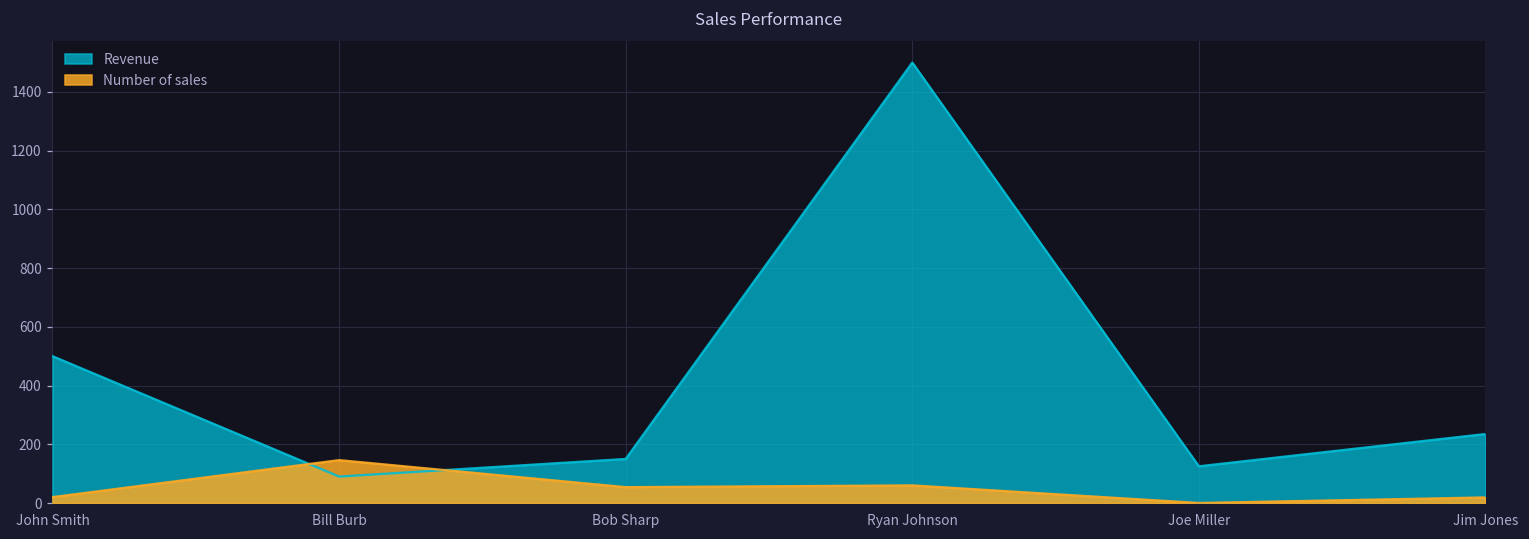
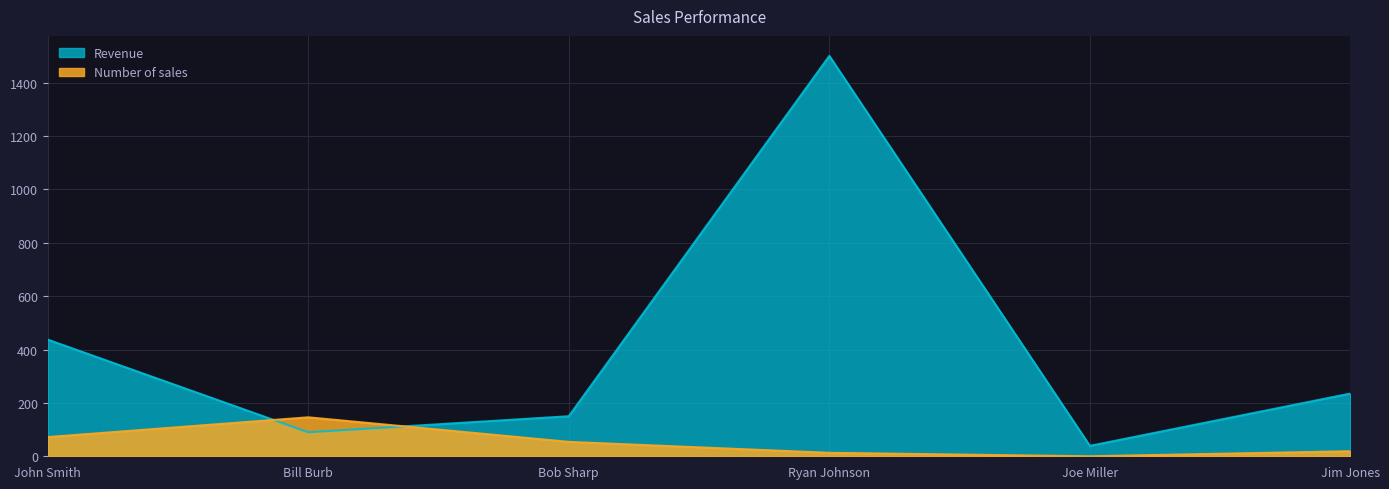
  {
    "Revenue": {
-     "John Smith": 500,
+     "John Smith": 440,
      "Bill Burb": 90,
      "Bob Sharp": 150,
      "Ryan Johnson": 1500,
-     "Joe Miller": 130,
+     "Joe Miller": 40,
      "Jim Jones": 240
    },
    "Number of sales": {
-     "John Smith": 20,
+     "John Smith": 70,
      "Bill Burb": 150,
      "Bob Sharp": 50,
-     "Ryan Johnson": 60,
+     "Ryan Johnson": 10,
      "Joe Miller": 0,
      "Jim Jones": 20
    }
  }
